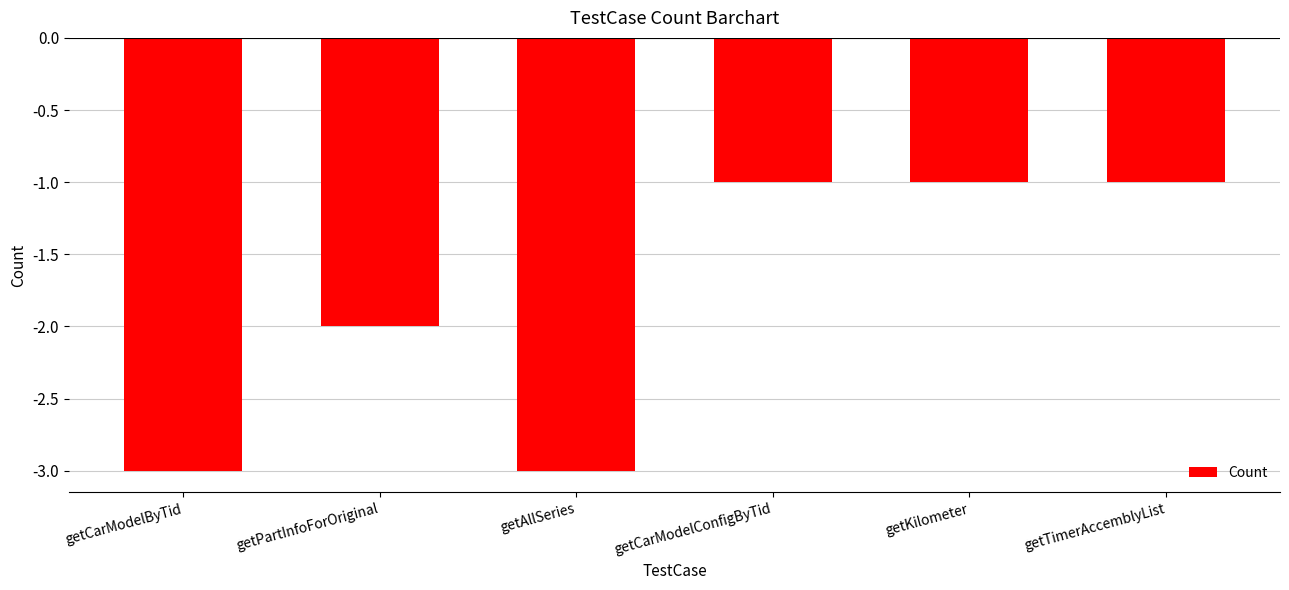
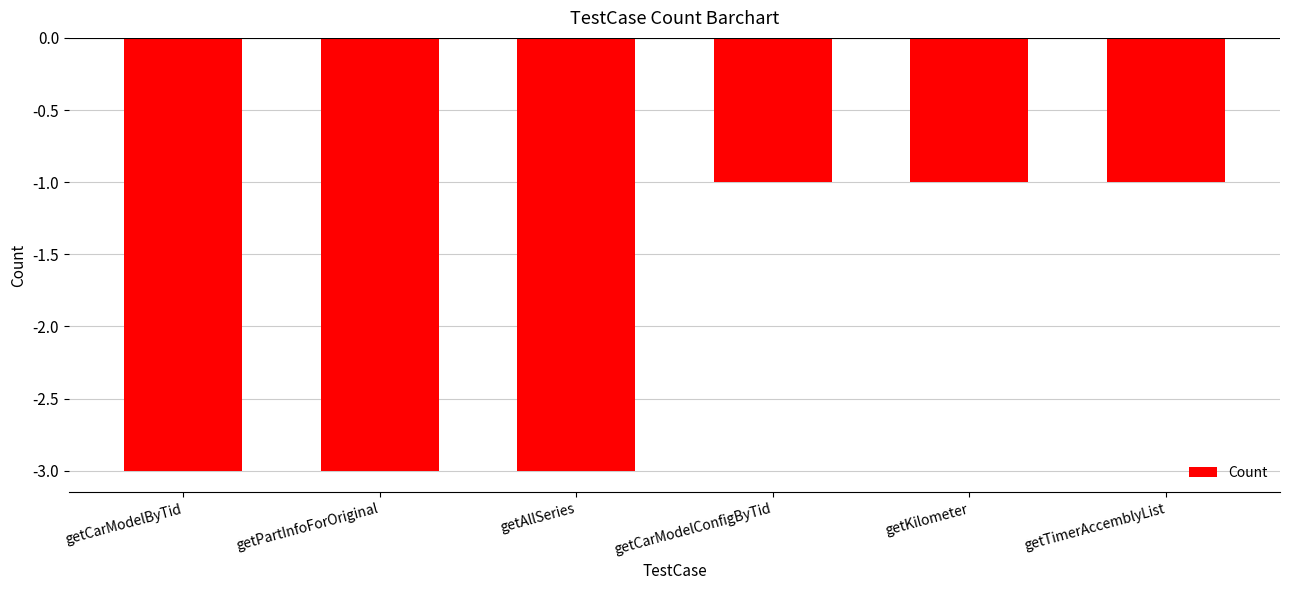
  {
    "getCarModelByTid": -3.00,
-   "getPartInfoForOriginal": -2.00,
+   "getPartInfoForOriginal": -3.00,
    "getAllSeries": -3.00,
    "getCarModelConfigByTid": -1.00,
    "getKilometer": -1.00,
    "getTimerAccemblyList": -1.00
  }
